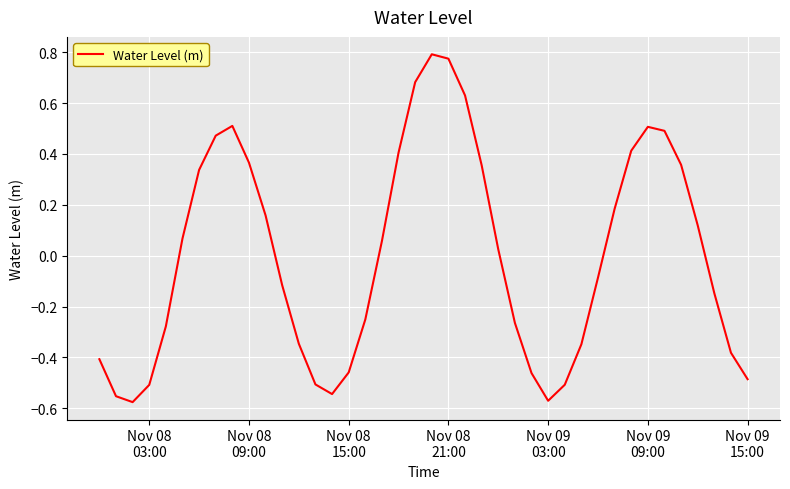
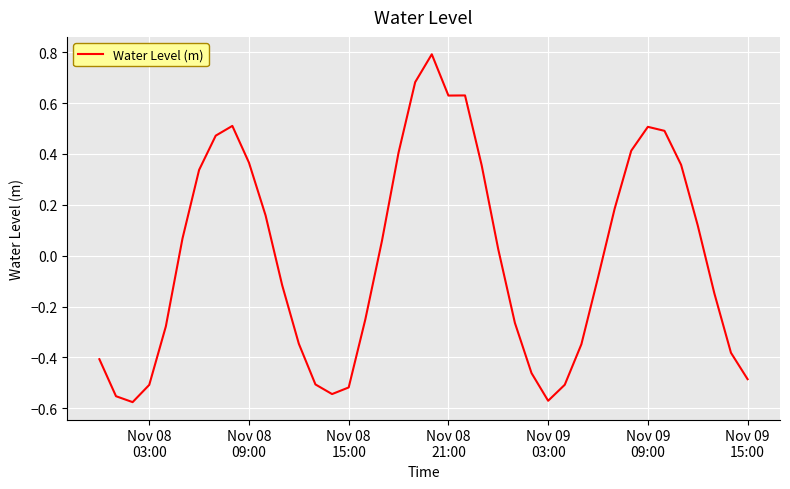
  {
    "Nov 08 03:00": -0.51,
    "Nov 08 09:00": 0.37,
-   "Nov 08 15:00": -0.46,
-   "Nov 08 21:00": 0.77,
+   "Nov 08 15:00": -0.52,
+   "Nov 08 21:00": 0.63,
    "Nov 09 03:00": -0.57,
    "Nov 09 09:00": 0.51,
    "Nov 09 15:00": -0.49
  }
